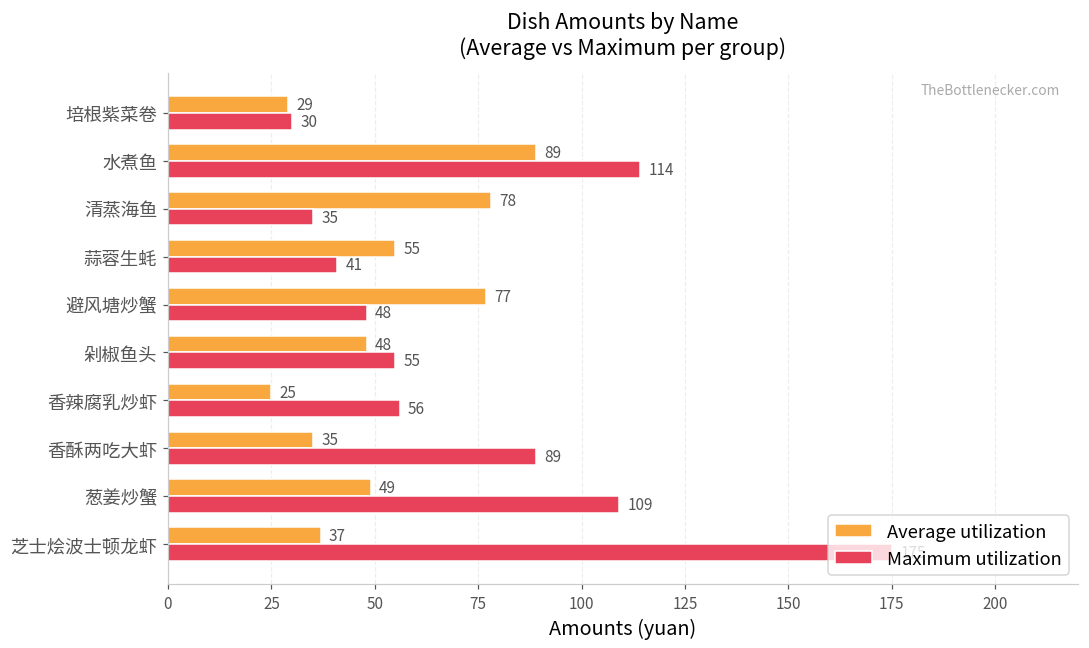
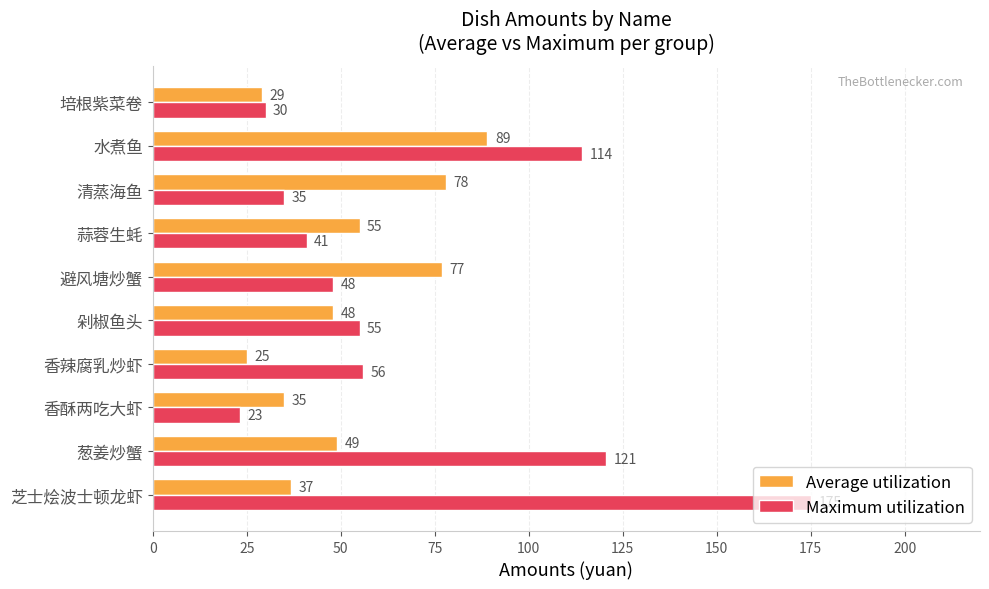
  {
    "Average utilization": {
      "培根紫菜卷": 29,
      "水煮鱼": 89,
      "清蒸海鱼": 78,
      "蒜蓉生蚝": 55,
      "避风塘炒蟹": 77,
      "剁椒鱼头": 48,
      "香辣腐乳炒虾": 25,
      "香酥两吃大虾": 35,
      "葱姜炒蟹": 49,
      "芝士烩波士顿龙虾": 37
    },
    "Maximum utilization": {
      "培根紫菜卷": 30,
      "水煮鱼": 114,
      "清蒸海鱼": 35,
      "蒜蓉生蚝": 41,
      "避风塘炒蟹": 48,
      "剁椒鱼头": 55,
      "香辣腐乳炒虾": 56,
-     "香酥两吃大虾": 89,
-     "葱姜炒蟹": 109
+     "香酥两吃大虾": 23,
+     "葱姜炒蟹": 121
    }
  }
